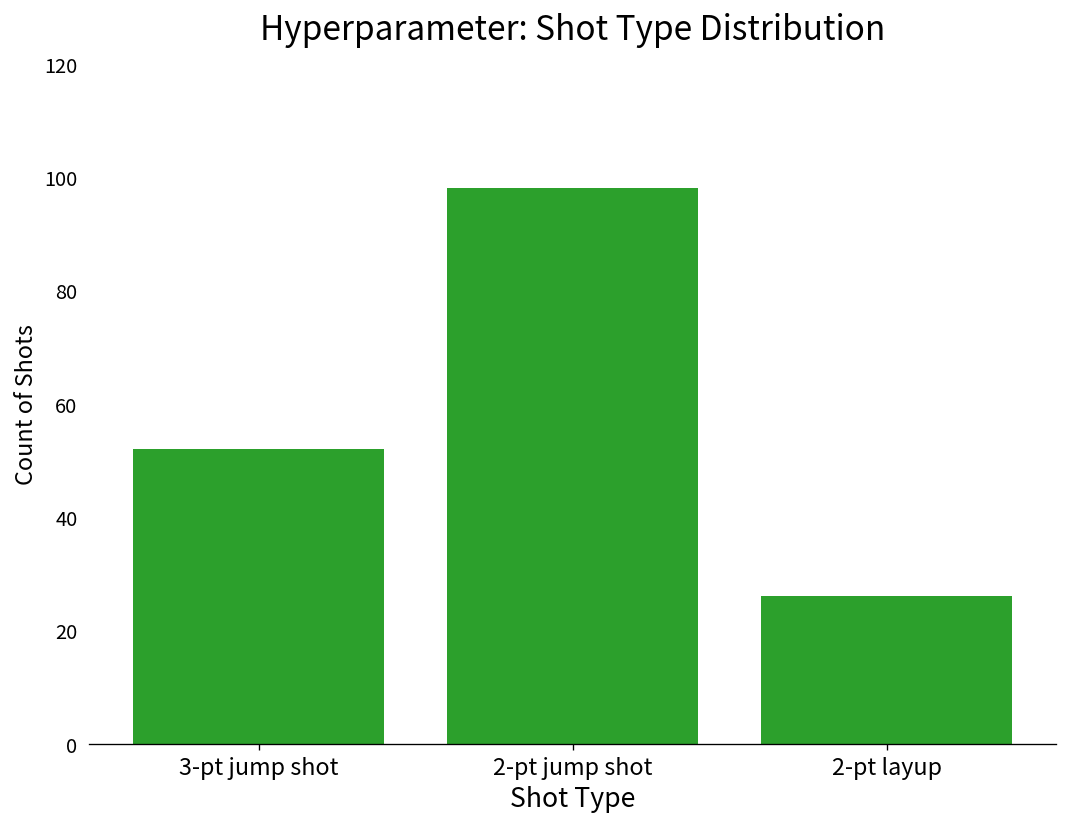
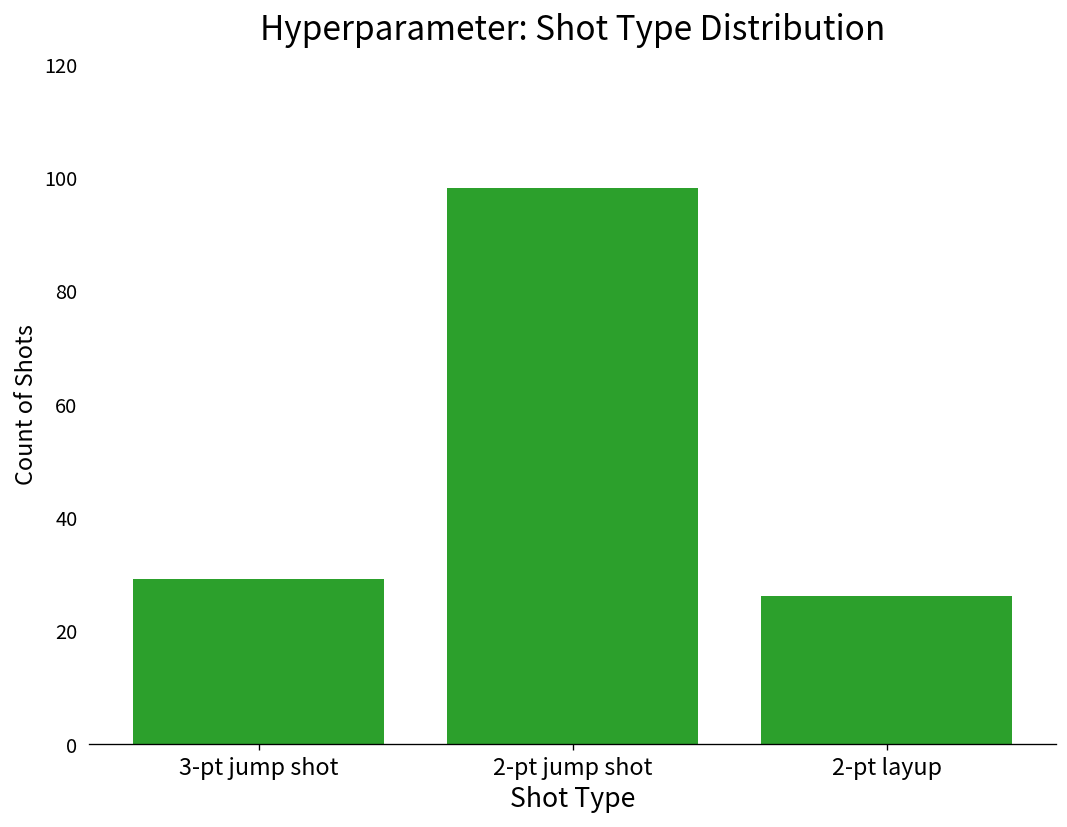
  {
-   "3-pt jump shot": 52,
+   "3-pt jump shot": 29,
    "2-pt jump shot": 98,
    "2-pt layup": 26
  }
